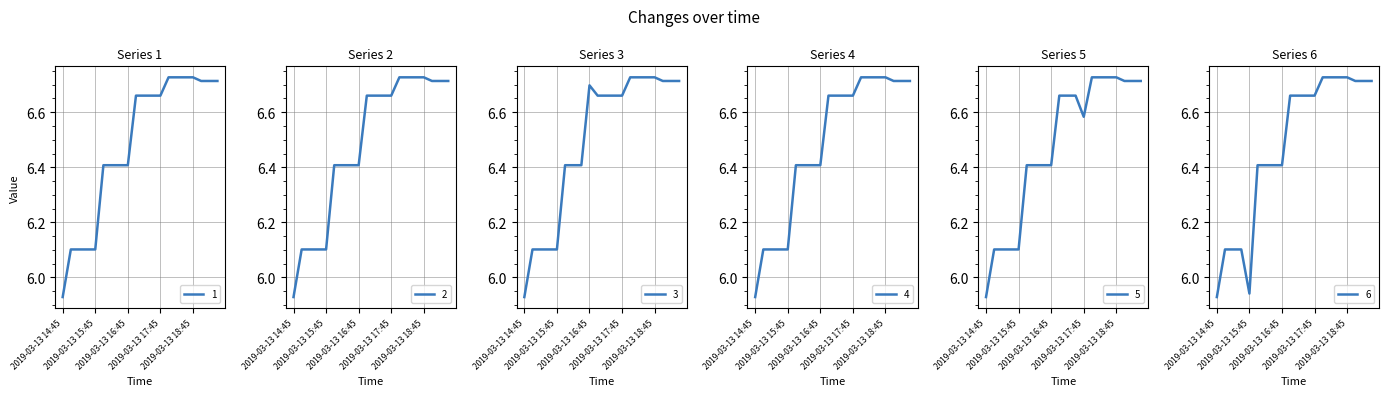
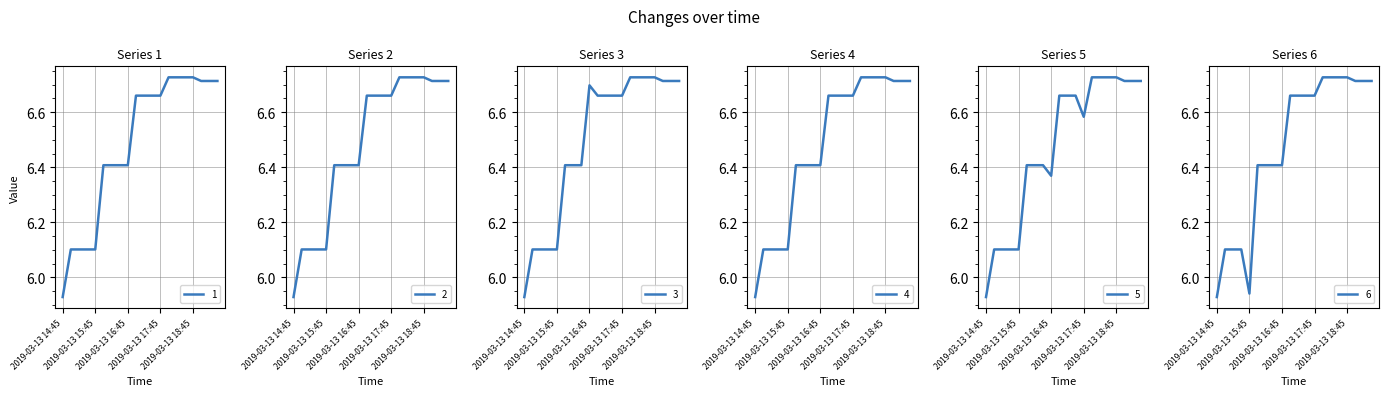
  {
    "Series 1": {
      "2019-03-13 14:45": 5.93,
      "2019-03-13 15:45": 6.10,
      "2019-03-13 16:45": 6.41,
      "2019-03-13 17:45": 6.66,
      "2019-03-13 18:45": 6.73
    },
    "Series 2": {
      "2019-03-13 14:45": 5.93,
      "2019-03-13 15:45": 6.10,
      "2019-03-13 16:45": 6.41,
      "2019-03-13 17:45": 6.66,
      "2019-03-13 18:45": 6.73
    },
    "Series 3": {
      "2019-03-13 14:45": 5.93,
      "2019-03-13 15:45": 6.10,
      "2019-03-13 16:45": 6.70,
      "2019-03-13 17:45": 6.66,
      "2019-03-13 18:45": 6.73
    },
    "Series 4": {
      "2019-03-13 14:45": 5.93,
      "2019-03-13 15:45": 6.10,
      "2019-03-13 16:45": 6.41,
      "2019-03-13 17:45": 6.66,
      "2019-03-13 18:45": 6.73
    },
    "Series 5": {
      "2019-03-13 14:45": 5.93,
      "2019-03-13 15:45": 6.10,
-     "2019-03-13 16:45": 6.41,
+     "2019-03-13 16:45": 6.37,
      "2019-03-13 17:45": 6.58,
      "2019-03-13 18:45": 6.73
    },
    "Series 6": {
      "2019-03-13 14:45": 5.93,
      "2019-03-13 15:45": 5.94,
      "2019-03-13 16:45": 6.41,
      "2019-03-13 17:45": 6.66,
      "2019-03-13 18:45": 6.73
    }
  }
